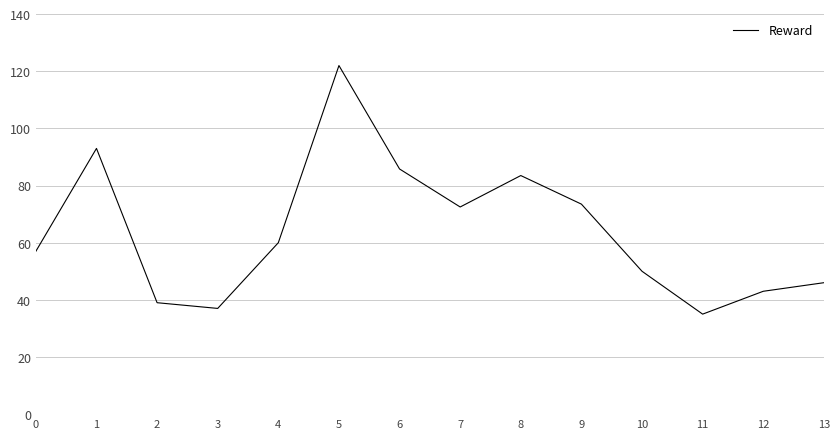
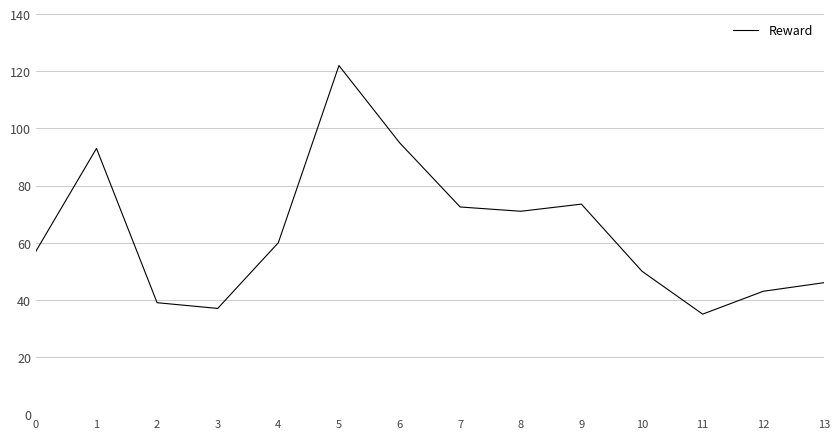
  {
    "0": 57,
    "1": 93,
    "2": 39,
    "3": 37,
    "4": 60,
    "5": 122,
-   "6": 86,
+   "6": 95,
    "7": 73,
-   "8": 84,
+   "8": 71,
    "9": 74,
    "10": 50,
    "11": 35,
    "12": 43,
    "13": 46
  }
